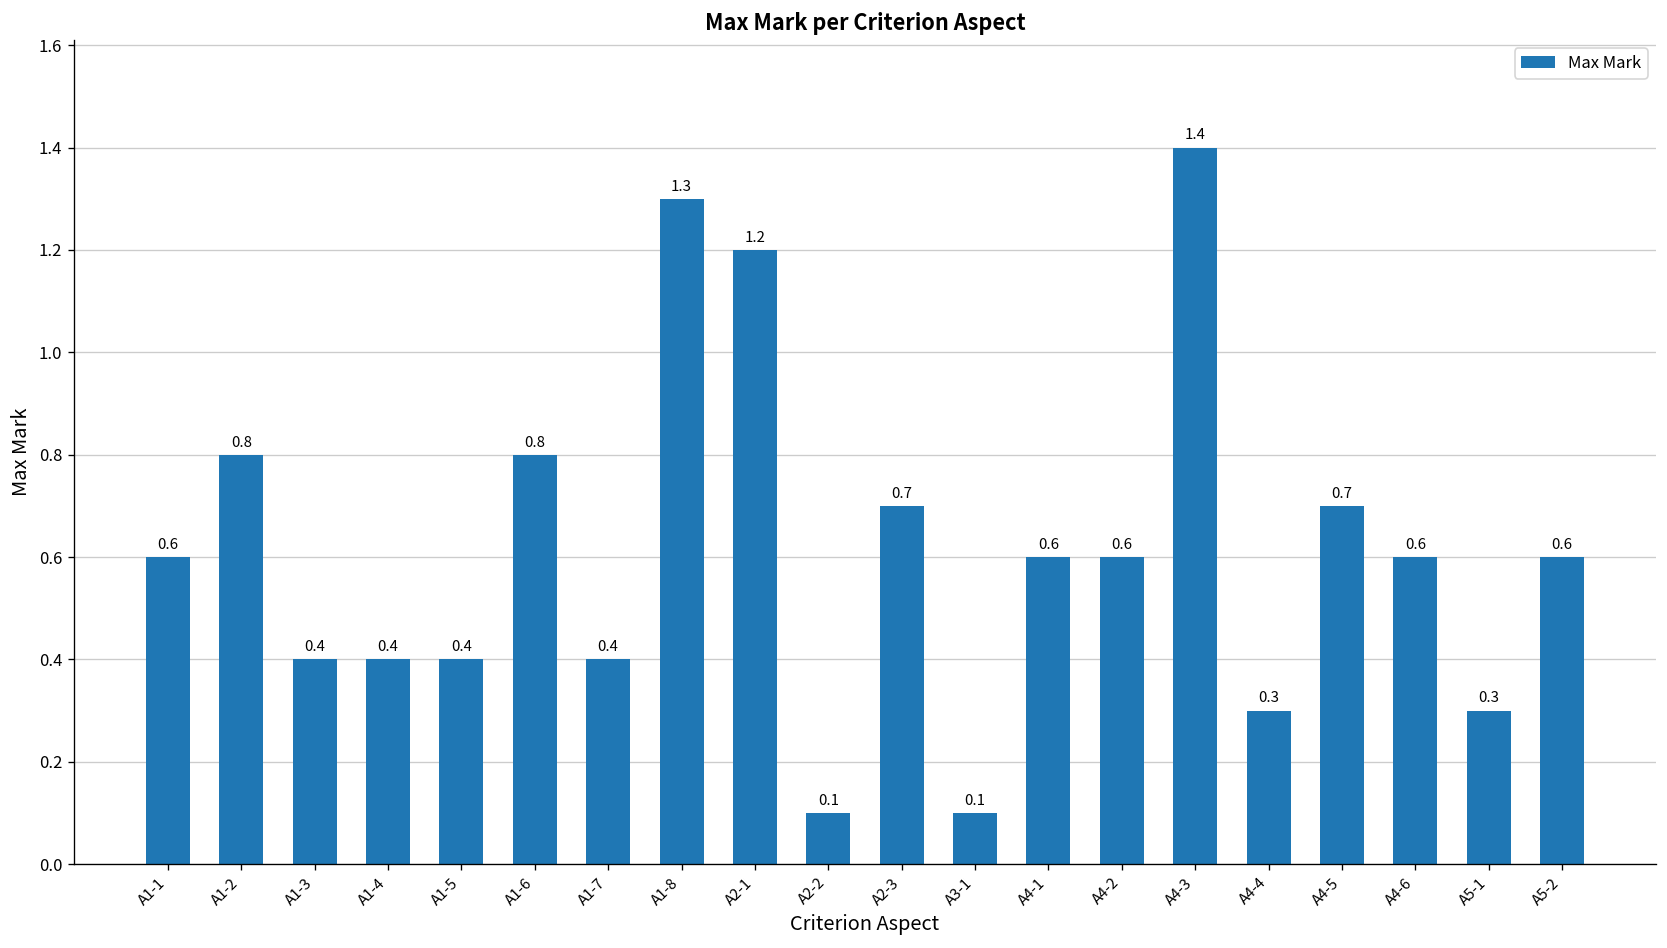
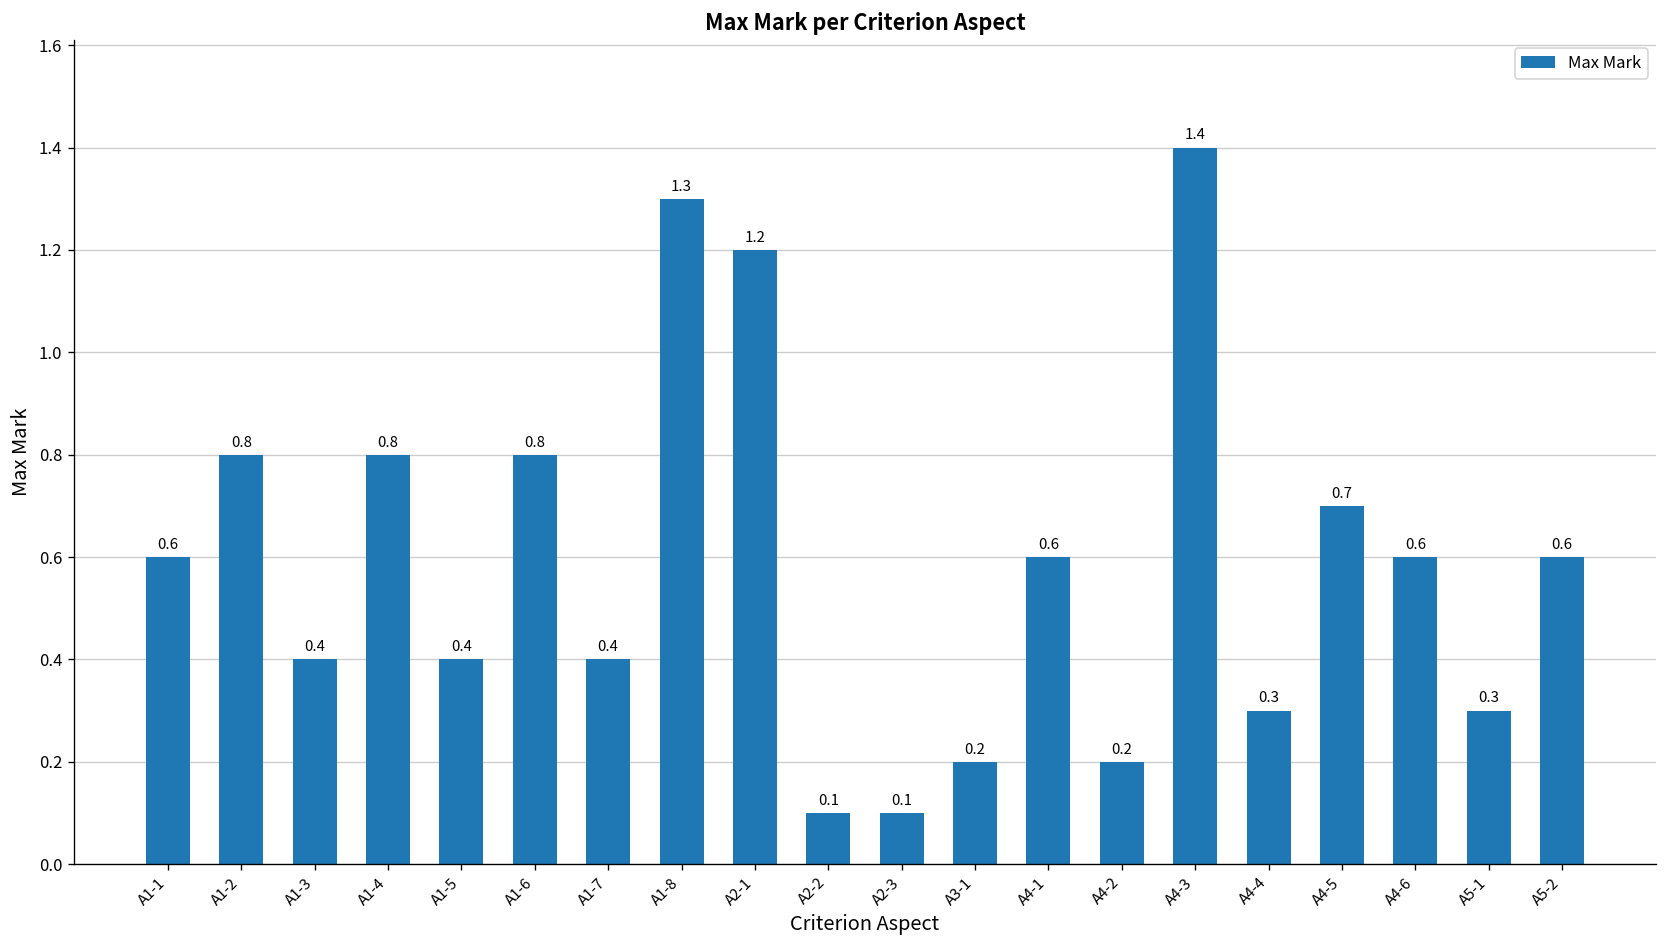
  {
    "A1-1": 0.6,
    "A1-2": 0.8,
    "A1-3": 0.4,
-   "A1-4": 0.4,
+   "A1-4": 0.8,
    "A1-5": 0.4,
    "A1-6": 0.8,
    "A1-7": 0.4,
    "A1-8": 1.3,
    "A2-1": 1.2,
    "A2-2": 0.1,
-   "A2-3": 0.7,
-   "A3-1": 0.1,
+   "A2-3": 0.1,
+   "A3-1": 0.2,
    "A4-1": 0.6,
-   "A4-2": 0.6,
+   "A4-2": 0.2,
    "A4-3": 1.4,
    "A4-4": 0.3,
    "A4-5": 0.7,
    "A4-6": 0.6,
    "A5-1": 0.3,
    "A5-2": 0.6
  }
